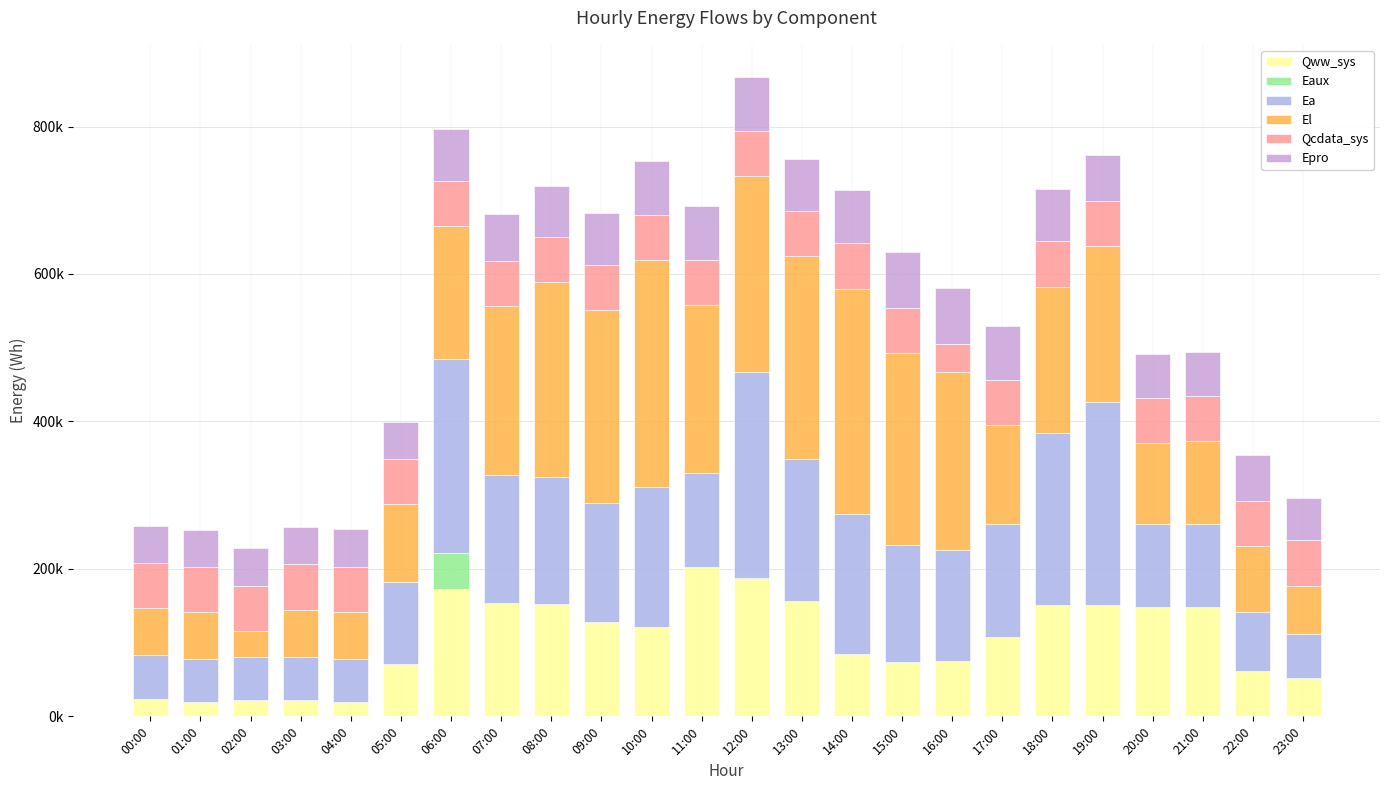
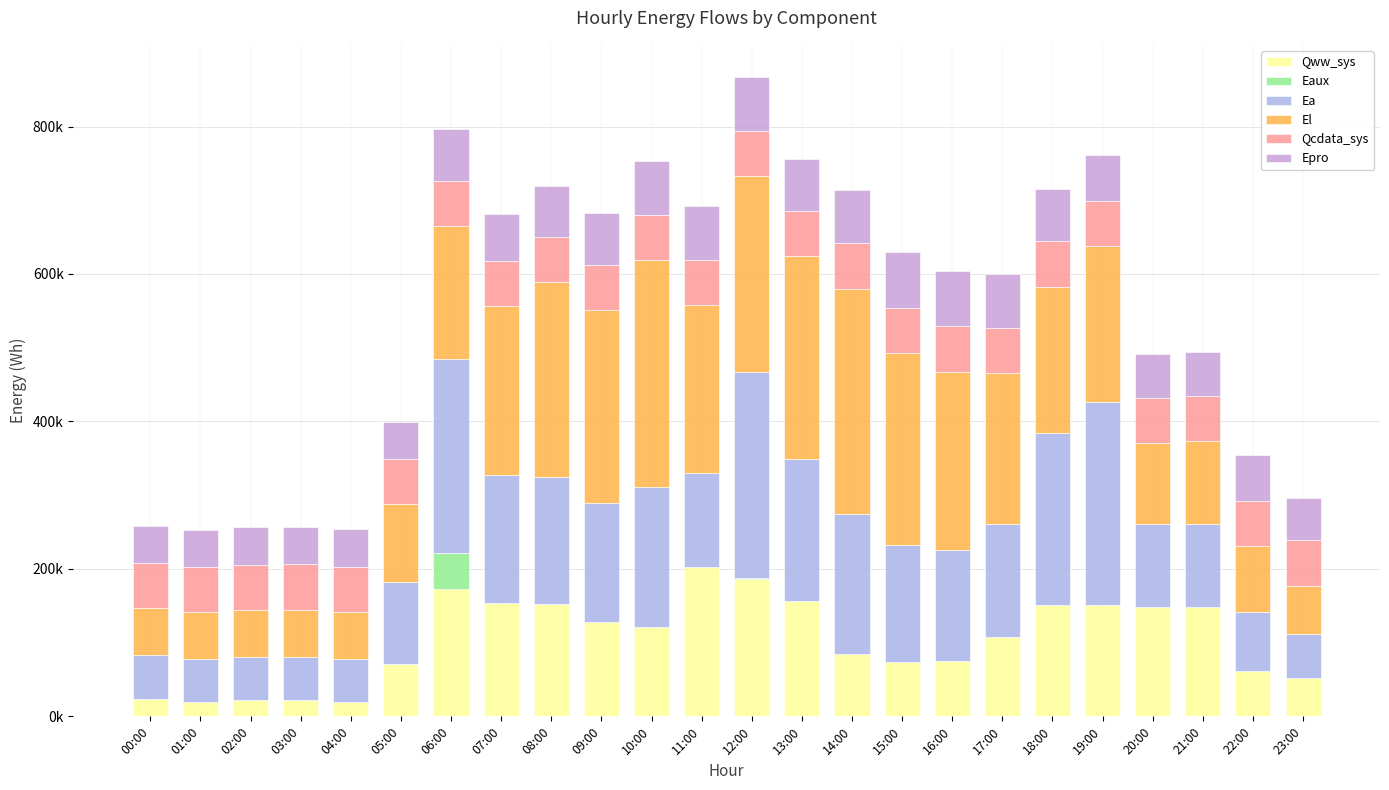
  {
    "Qww_sys": {
      "00:00": 20000,
      "01:00": 20000,
      "02:00": 20000,
      "03:00": 20000,
      "04:00": 20000,
      "05:00": 70000,
      "06:00": 170000,
      "07:00": 150000,
      "08:00": 150000,
      "09:00": 130000,
      "10:00": 120000,
      "11:00": 200000,
      "12:00": 190000,
      "13:00": 160000,
      "14:00": 80000,
      "15:00": 70000,
      "16:00": 70000,
      "17:00": 110000,
      "18:00": 150000,
      "19:00": 150000,
      "20:00": 150000,
      "21:00": 150000,
      "22:00": 60000,
      "23:00": 50000
    },
    "Eaux": {
      "06:00": 50000
    },
    "El": {
      "00:00": 60000,
      "01:00": 60000,
-     "02:00": 40000,
+     "02:00": 60000,
      "03:00": 60000,
      "04:00": 60000,
      "05:00": 110000,
      "06:00": 180000,
      "07:00": 230000,
      "08:00": 260000,
      "09:00": 260000,
      "10:00": 310000,
      "11:00": 230000,
      "12:00": 270000,
      "13:00": 270000,
      "14:00": 310000,
      "15:00": 260000,
      "16:00": 240000,
-     "17:00": 130000,
+     "17:00": 210000,
      "18:00": 200000,
      "19:00": 210000,
      "20:00": 110000,
      "21:00": 110000,
      "22:00": 90000,
      "23:00": 70000
    },
    "Qcdata_sys": {
      "00:00": 60000,
      "01:00": 60000,
      "02:00": 60000,
      "03:00": 60000,
      "04:00": 60000,
      "05:00": 60000,
      "06:00": 60000,
      "07:00": 60000,
      "08:00": 60000,
      "09:00": 60000,
      "10:00": 60000,
      "11:00": 60000,
      "12:00": 60000,
      "13:00": 60000,
      "14:00": 60000,
      "15:00": 60000,
-     "16:00": 40000,
+     "16:00": 60000,
      "17:00": 60000,
      "18:00": 60000,
      "19:00": 60000,
      "20:00": 60000,
      "21:00": 60000,
      "22:00": 60000,
      "23:00": 60000
    }
  }
